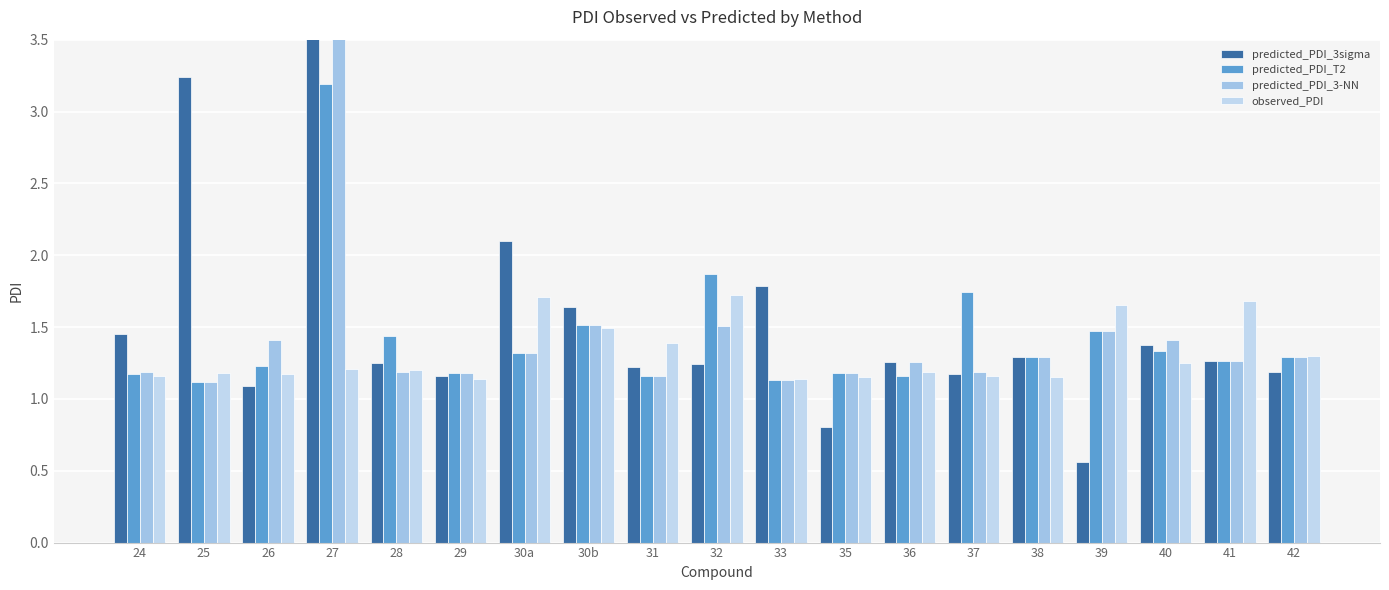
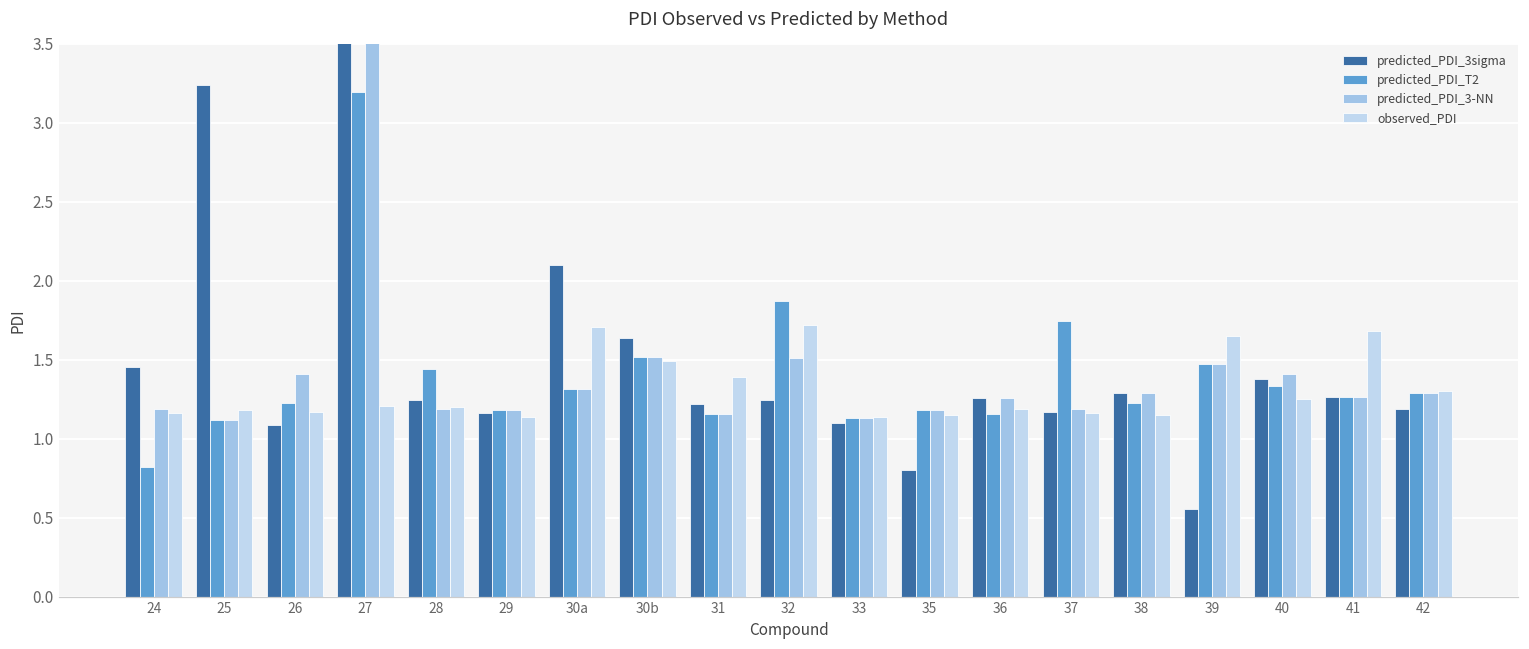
  {
    "predicted_PDI_3sigma": {
      "24": 1.45,
      "25": 3.24,
      "26": 1.09,
      "28": 1.25,
      "29": 1.16,
      "30a": 2.10,
      "30b": 1.64,
      "31": 1.22,
      "32": 1.24,
-     "33": 1.79,
+     "33": 1.10,
      "35": 0.80,
      "36": 1.26,
      "37": 1.17,
      "38": 1.29,
      "39": 0.56,
      "40": 1.38,
      "41": 1.27,
      "42": 1.19
    },
    "predicted_PDI_T2": {
-     "24": 1.17,
+     "24": 0.82,
      "25": 1.12,
      "26": 1.23,
      "27": 3.19,
      "28": 1.44,
      "29": 1.18,
      "30a": 1.32,
      "30b": 1.52,
      "31": 1.16,
      "32": 1.87,
      "33": 1.13,
      "35": 1.18,
      "36": 1.16,
      "37": 1.75,
-     "38": 1.29,
+     "38": 1.22,
      "39": 1.47,
      "40": 1.33,
      "41": 1.26,
      "42": 1.29
    }
  }
